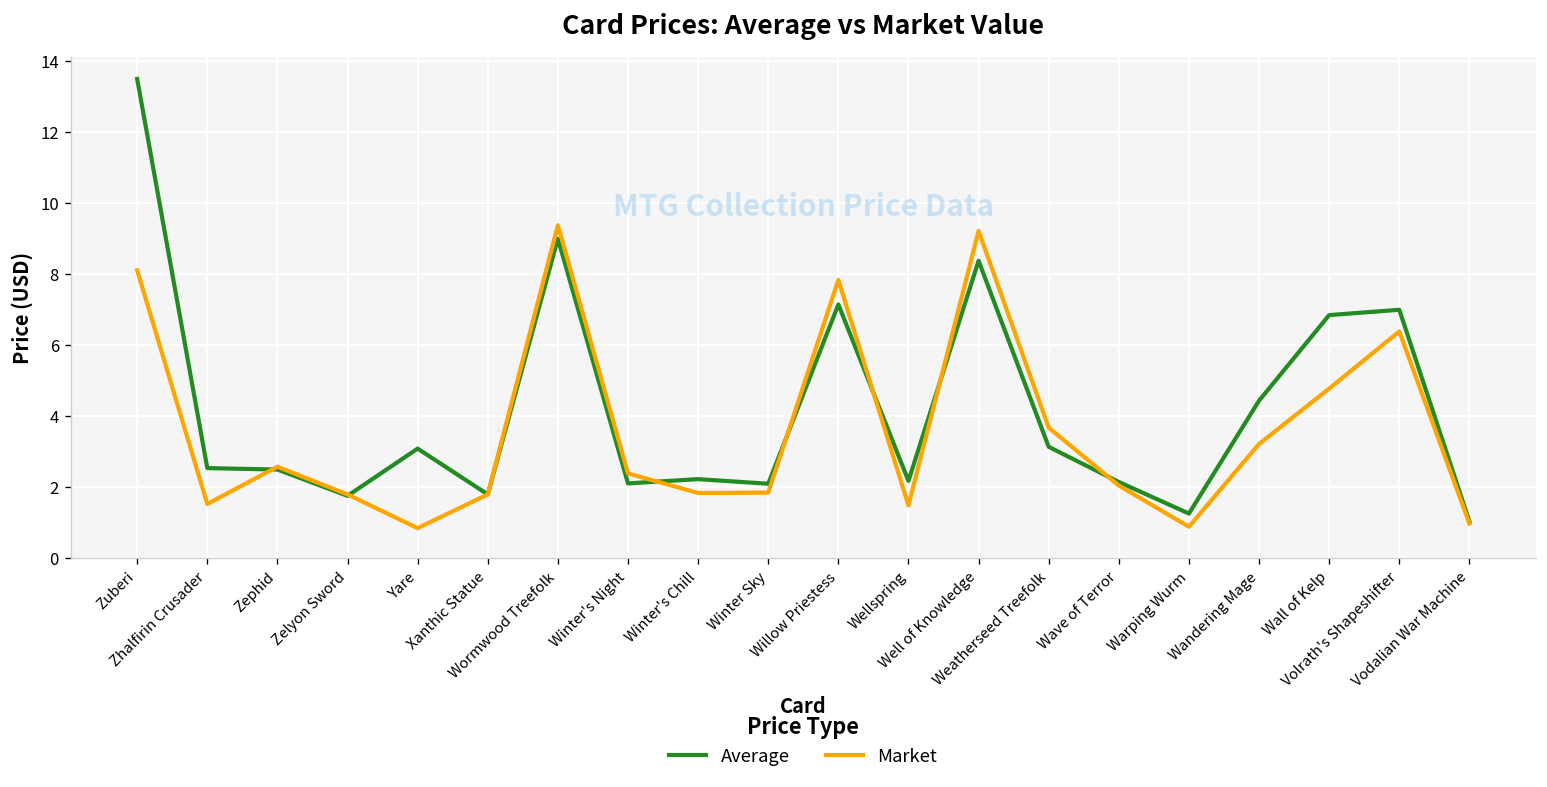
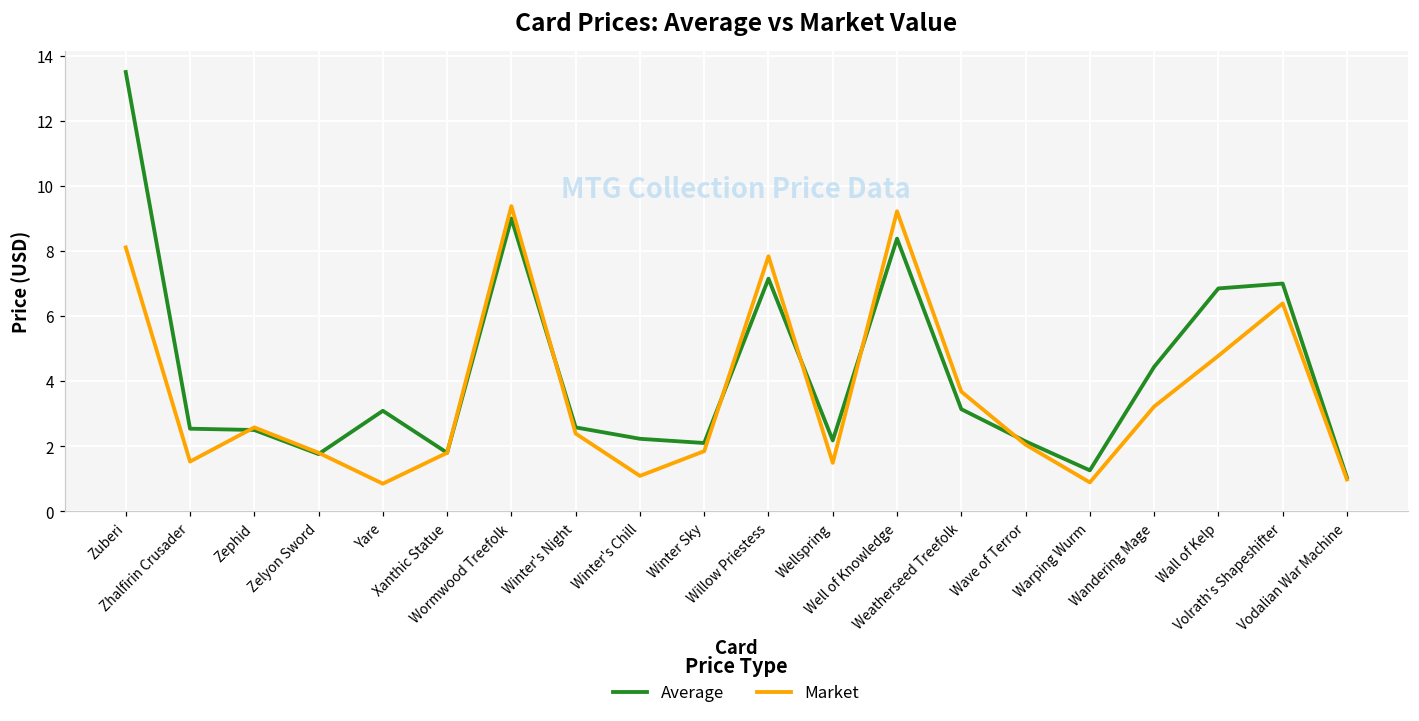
  {
    "Average": {
      "Zuberi": 13.5,
      "Zhalfirin Crusader": 2.5,
      "Yare": 3.1,
      "Wormwood Treefolk": 9.0,
-     "Winter's Night": 2.1,
+     "Winter's Night": 2.6,
      "Winter's Chill": 2.2,
      "Winter Sky": 2.1,
      "Willow Priestess": 7.2,
      "Wellspring": 2.2,
      "Well of Knowledge": 8.4,
      "Weatherseed Treefolk": 3.1,
      "Wave of Terror": 2.2,
      "Warping Wurm": 1.3,
      "Wandering Mage": 4.4,
      "Wall of Kelp": 6.9,
      "Volrath's Shapeshifter": 7.0
    },
    "Market": {
      "Zuberi": 8.1,
      "Zhalfirin Crusader": 1.5,
      "Yare": 0.9,
      "Wormwood Treefolk": 9.4,
      "Winter's Night": 2.4,
-     "Winter's Chill": 1.8,
+     "Winter's Chill": 1.1,
      "Winter Sky": 1.9,
      "Willow Priestess": 7.8,
      "Wellspring": 1.5,
      "Well of Knowledge": 9.2,
      "Weatherseed Treefolk": 3.7,
      "Wave of Terror": 2.1,
      "Warping Wurm": 0.9,
      "Wandering Mage": 3.2,
      "Wall of Kelp": 4.8,
      "Volrath's Shapeshifter": 6.4
    }
  }
